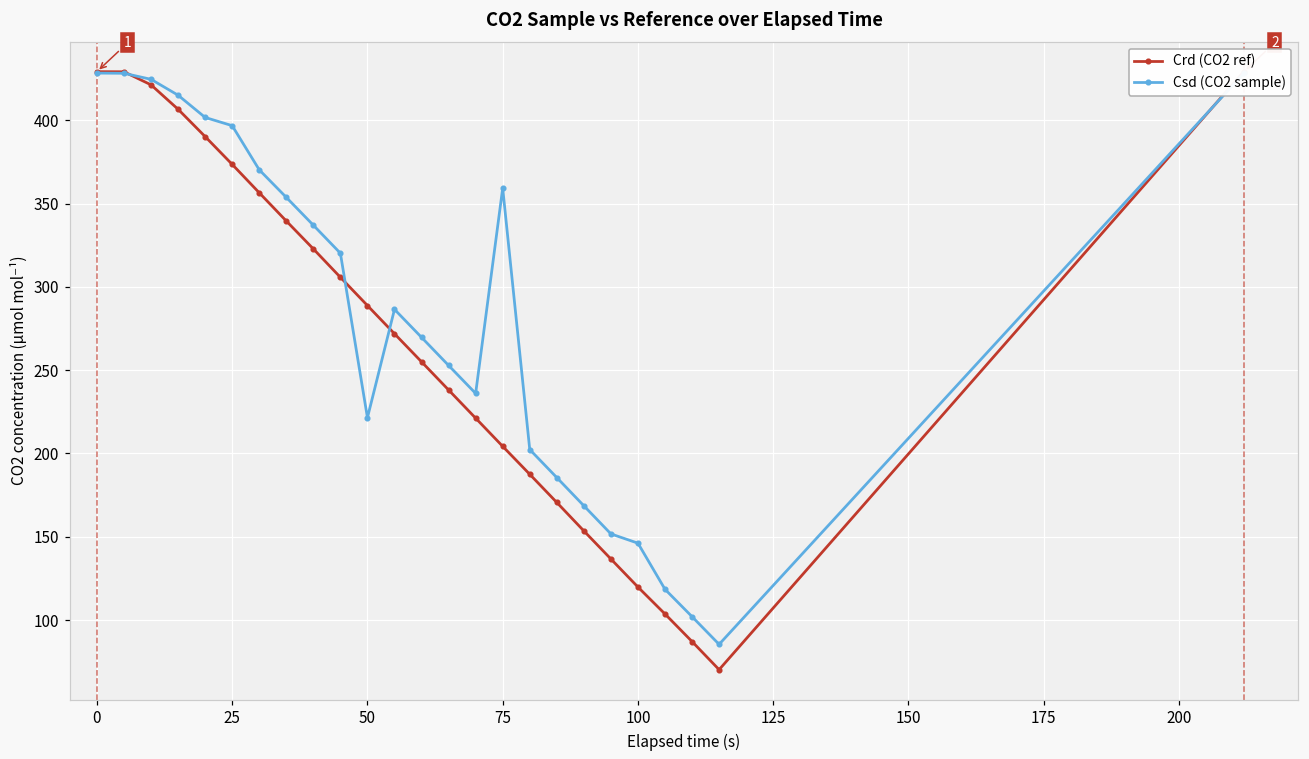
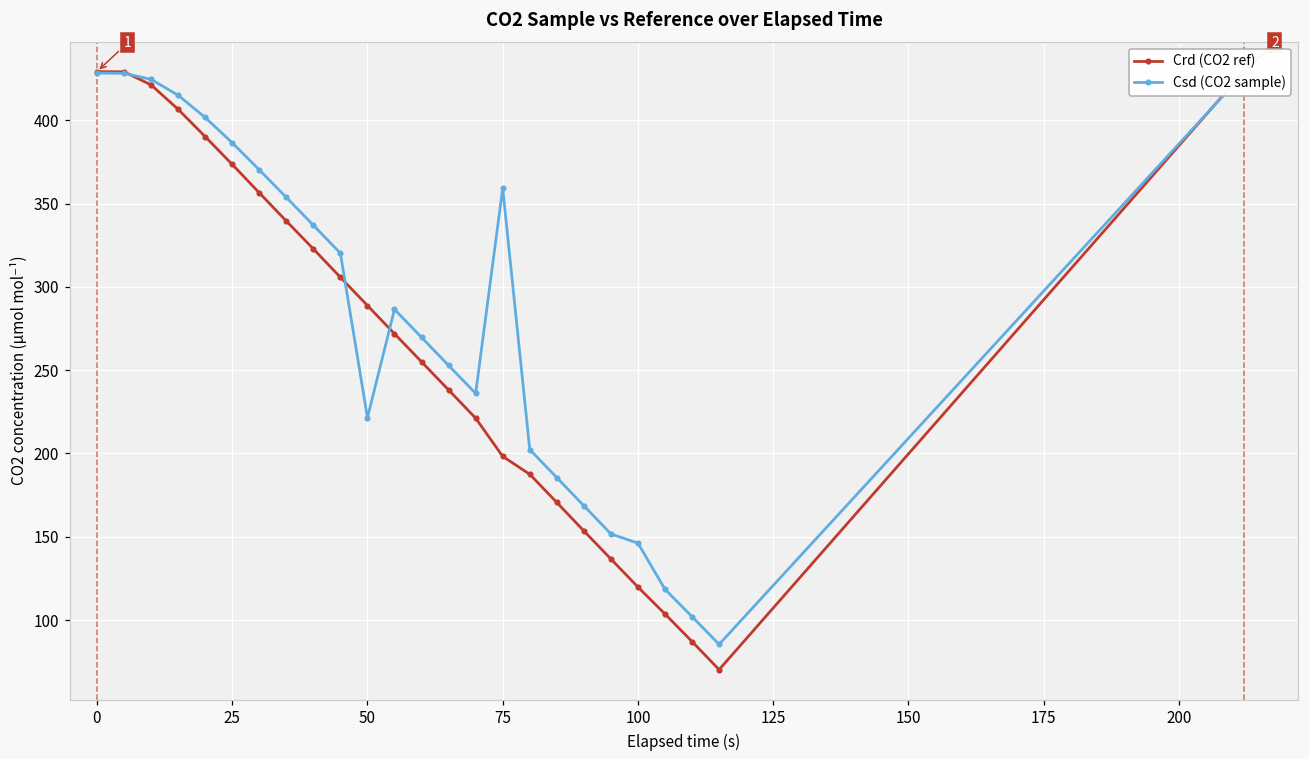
  {
    "Crd (CO2 ref)": {
      "25": 373,
      "50": 289,
-     "75": 204,
+     "75": 198,
      "100": 120
    },
    "Csd (CO2 sample)": {
-     "25": 397,
+     "25": 386,
      "50": 221,
      "75": 359,
      "100": 146
    }
  }
